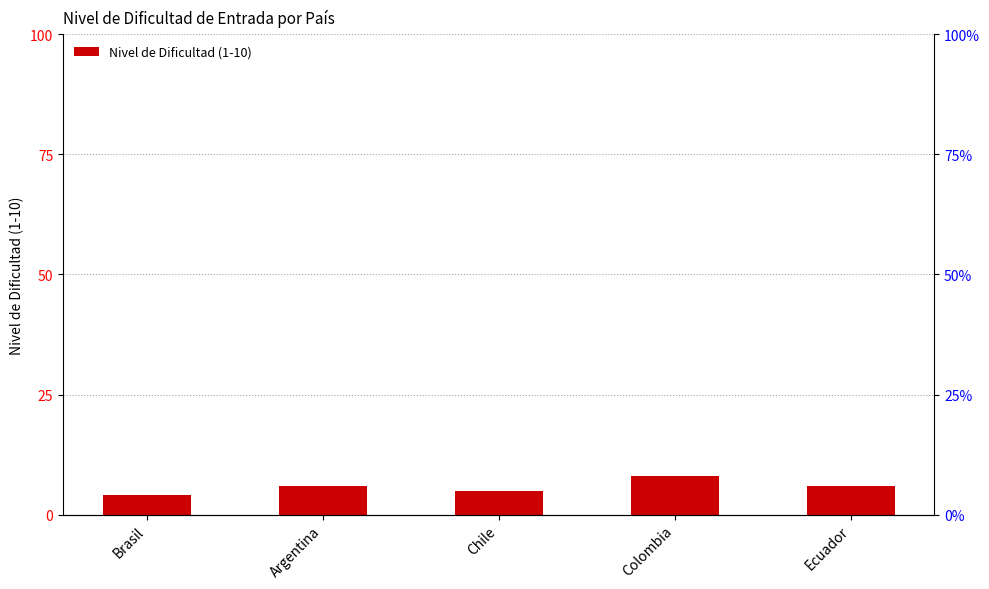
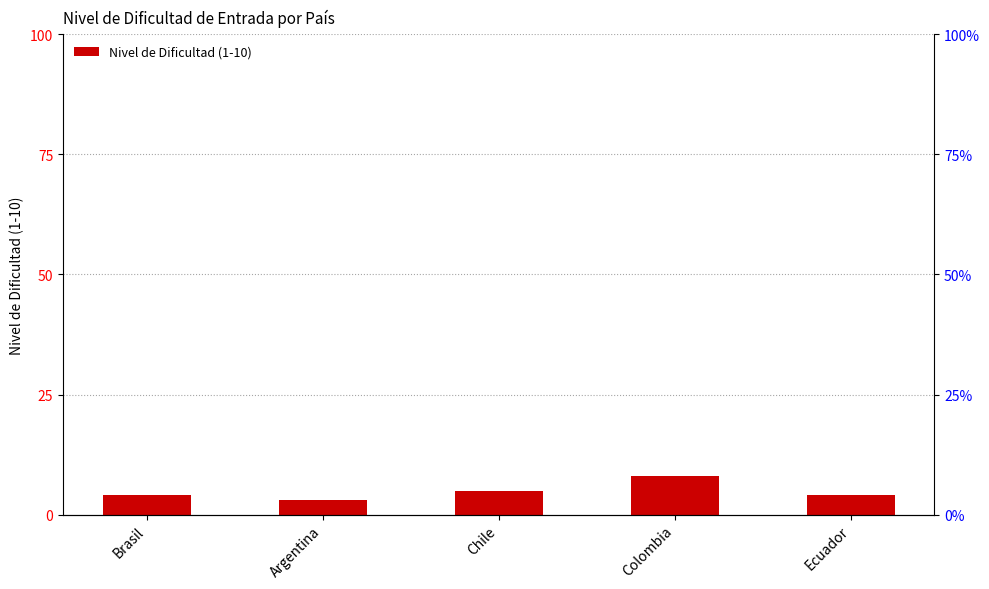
  {
    "Brasil": 4,
-   "Argentina": 6,
+   "Argentina": 3,
    "Chile": 5,
    "Colombia": 8,
-   "Ecuador": 6
+   "Ecuador": 4
  }
